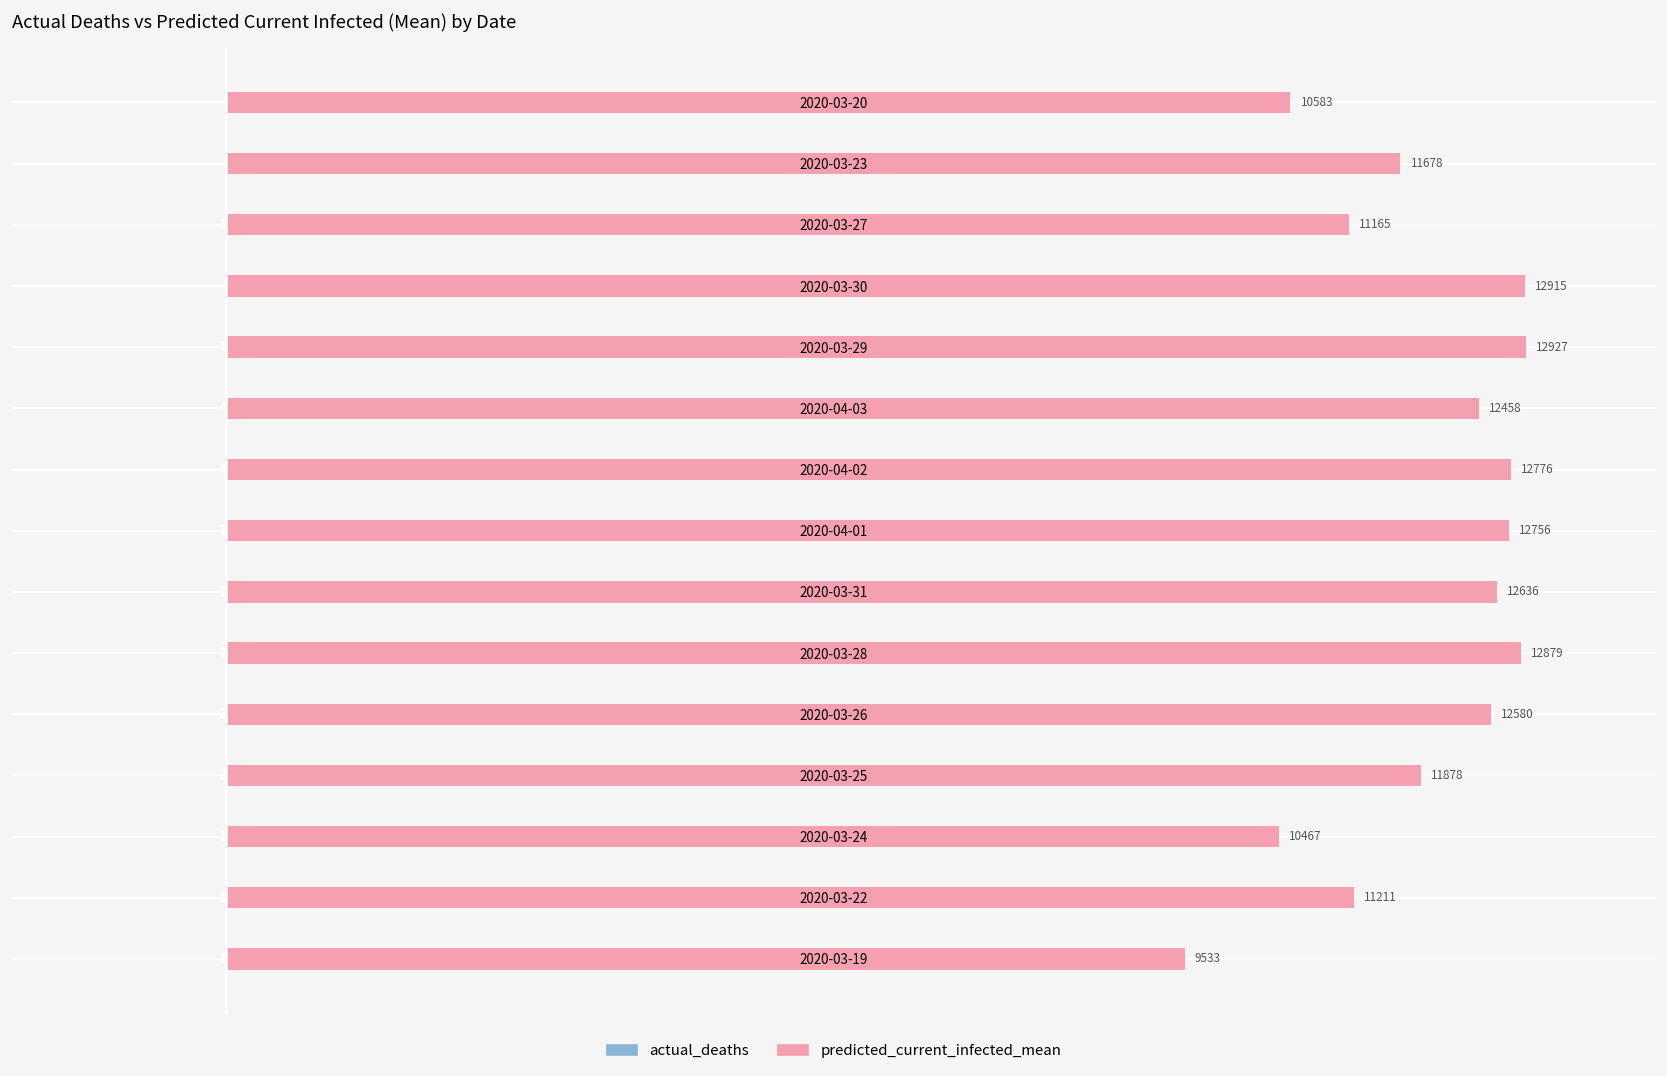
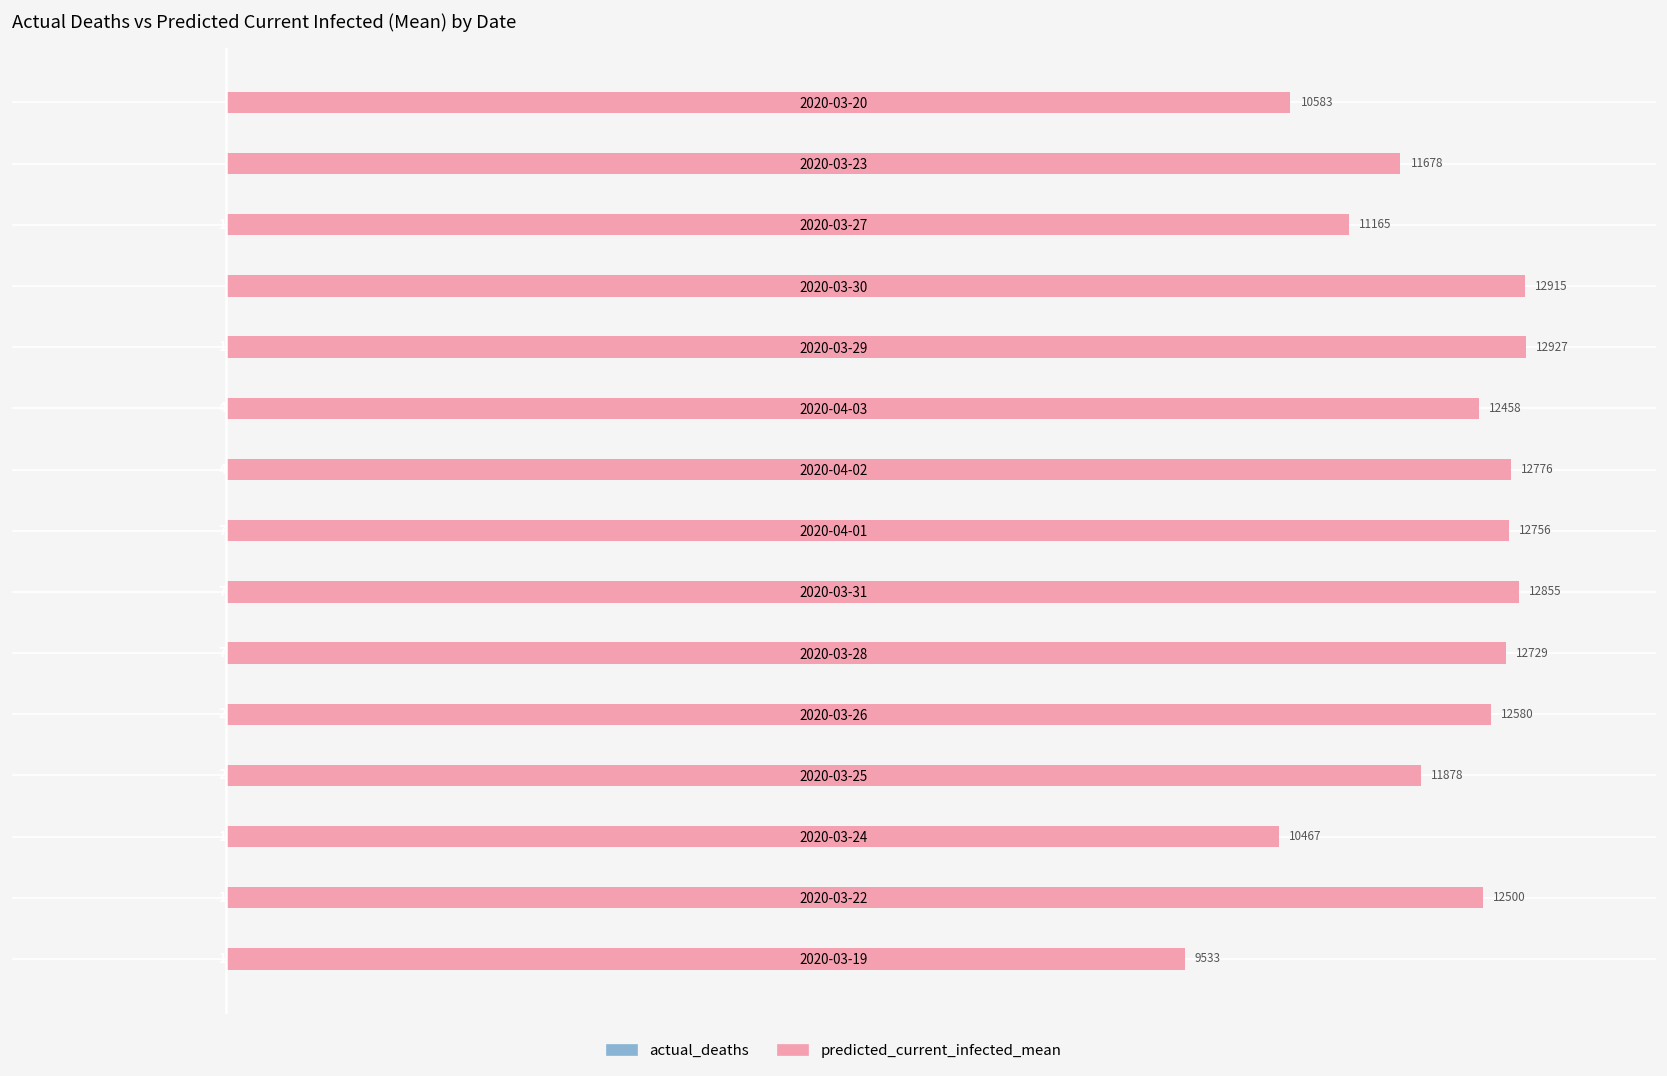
  {
    "predicted_current_infected_mean": {
      "2020-03-20": 10583,
      "2020-03-23": 11678,
      "2020-03-27": 11165,
      "2020-03-30": 12915,
      "2020-03-29": 12927,
      "2020-04-03": 12458,
      "2020-04-02": 12776,
      "2020-04-01": 12756,
-     "2020-03-31": 12636,
-     "2020-03-28": 12879,
+     "2020-03-31": 12855,
+     "2020-03-28": 12729,
      "2020-03-26": 12580,
      "2020-03-25": 11878,
      "2020-03-24": 10467,
-     "2020-03-22": 11211,
+     "2020-03-22": 12500,
      "2020-03-19": 9533
    }
  }
